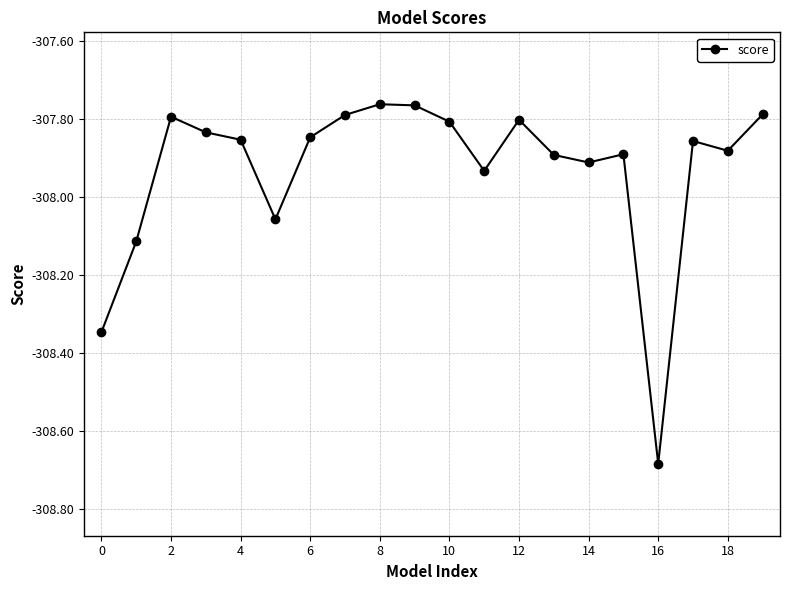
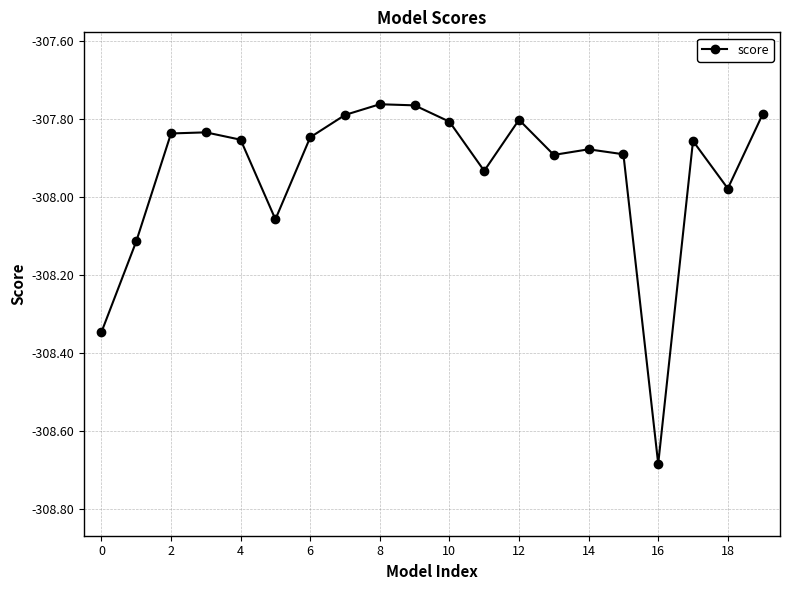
  {
    "0": -308.35,
-   "2": -307.79,
+   "2": -307.84,
    "4": -307.85,
    "6": -307.85,
    "8": -307.76,
    "10": -307.81,
    "12": -307.80,
-   "14": -307.91,
+   "14": -307.88,
    "16": -308.68,
-   "18": -307.88
+   "18": -307.98
  }
